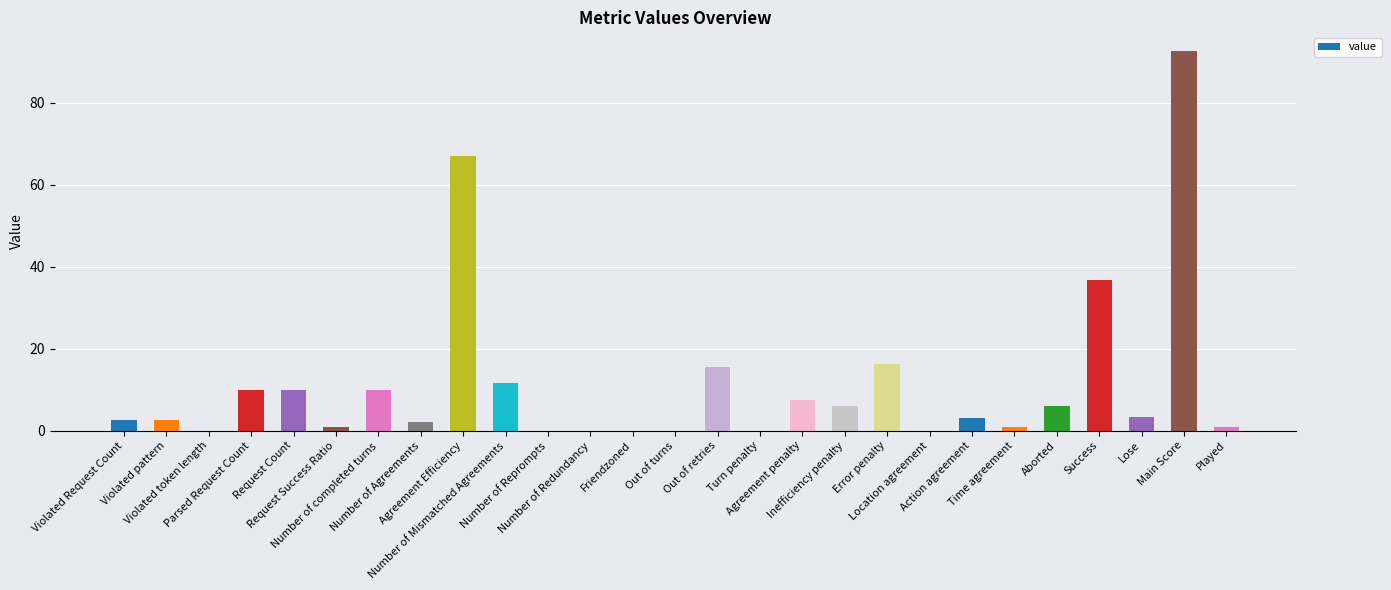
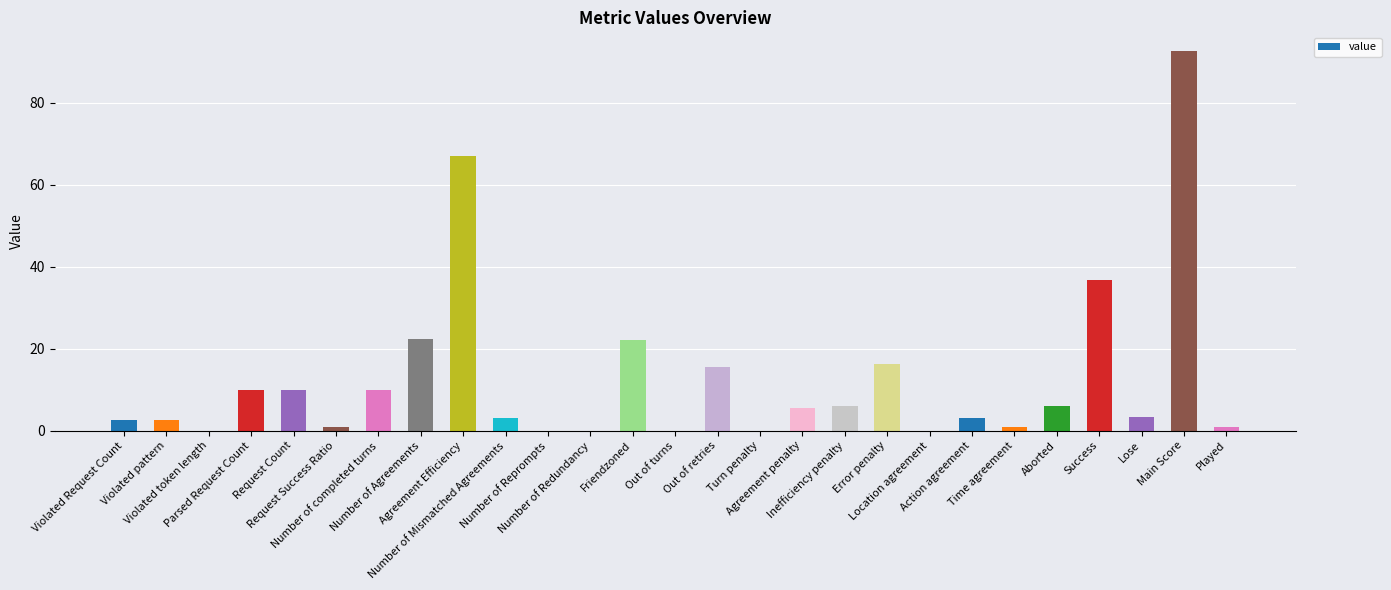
  {
    "Violated Request Count": 3,
    "Violated pattern": 3,
    "Violated token length": 0,
    "Parsed Request Count": 10,
    "Request Count": 10,
    "Request Success Ratio": 1,
    "Number of completed turns": 10,
-   "Number of Agreements": 2,
+   "Number of Agreements": 22,
    "Agreement Efficiency": 67,
-   "Number of Mismatched Agreements": 12,
+   "Number of Mismatched Agreements": 3,
    "Number of Reprompts": 0,
    "Number of Redundancy": 0,
-   "Friendzoned": 0,
+   "Friendzoned": 22,
    "Out of turns": 0,
    "Out of retries": 16,
    "Turn penalty": 0,
-   "Agreement penalty": 8,
+   "Agreement penalty": 5,
    "Inefficiency penalty": 6,
    "Error penalty": 16,
    "Location agreement": 0,
    "Action agreement": 3,
    "Time agreement": 1,
    "Aborted": 6,
    "Success": 37,
    "Lose": 3,
    "Main Score": 93,
    "Played": 1
  }
